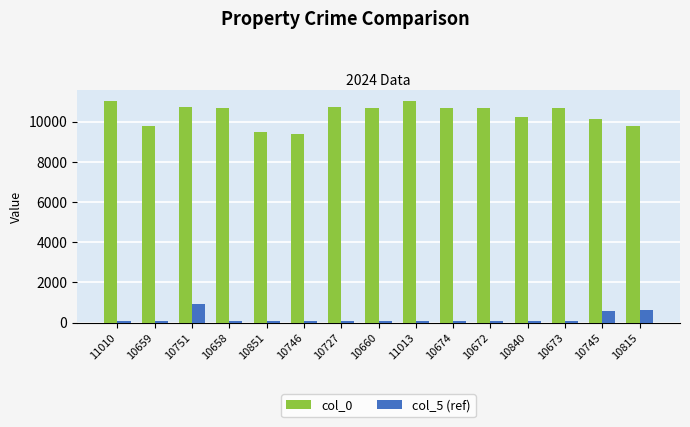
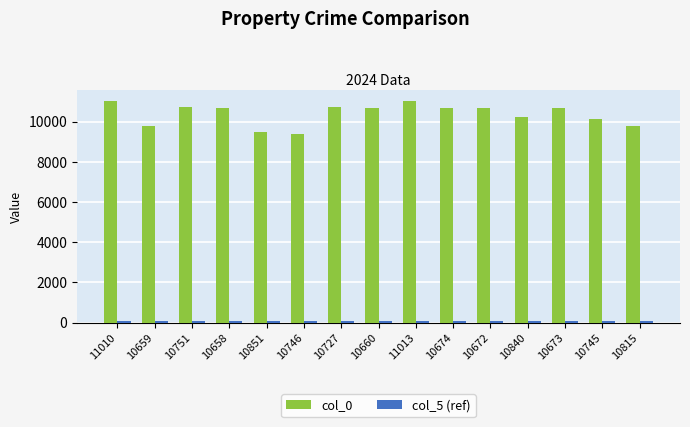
  {
    "col_0": {
      "11010": 11000,
      "10659": 9800,
      "10751": 10800,
      "10658": 10700,
      "10851": 9500,
      "10746": 9400,
      "10727": 10700,
      "10660": 10700,
      "11013": 11000,
      "10674": 10700,
      "10672": 10700,
      "10840": 10200,
      "10673": 10700,
      "10745": 10200,
      "10815": 9800
    },
    "col_5 (ref)": {
-     "10751": 900,
-     "10745": 600,
-     "10815": 600
+     "10751": 100,
+     "10745": 100,
+     "10815": 100
    }
  }
